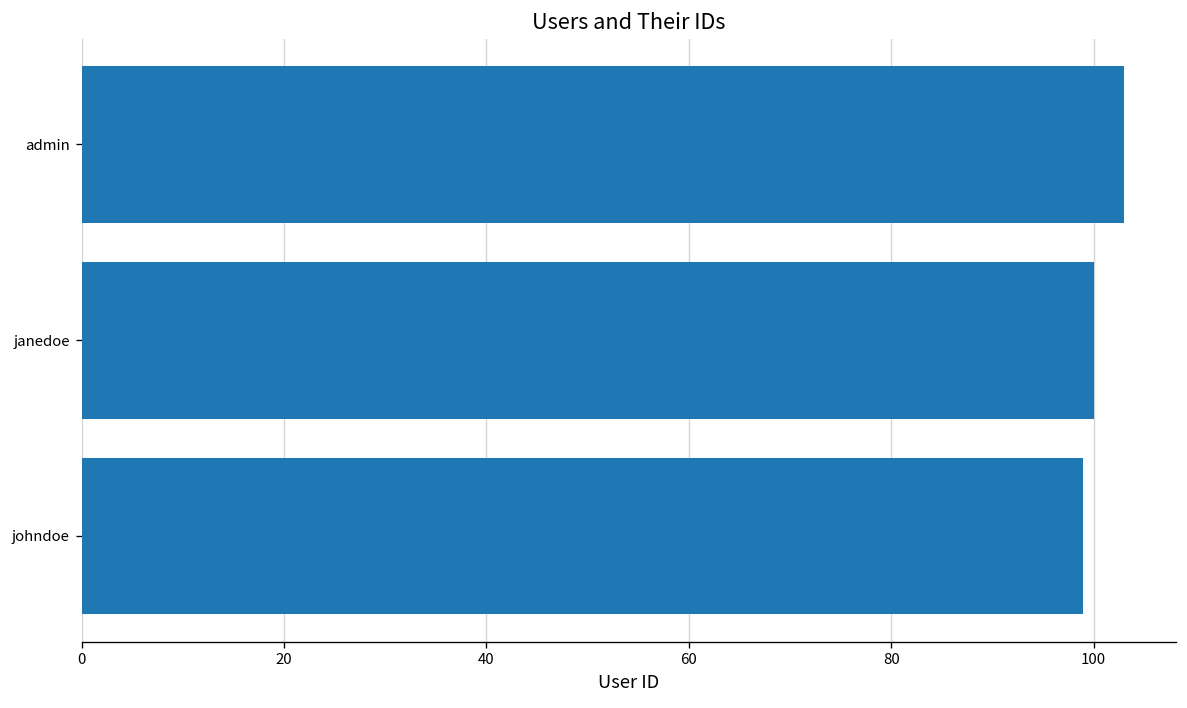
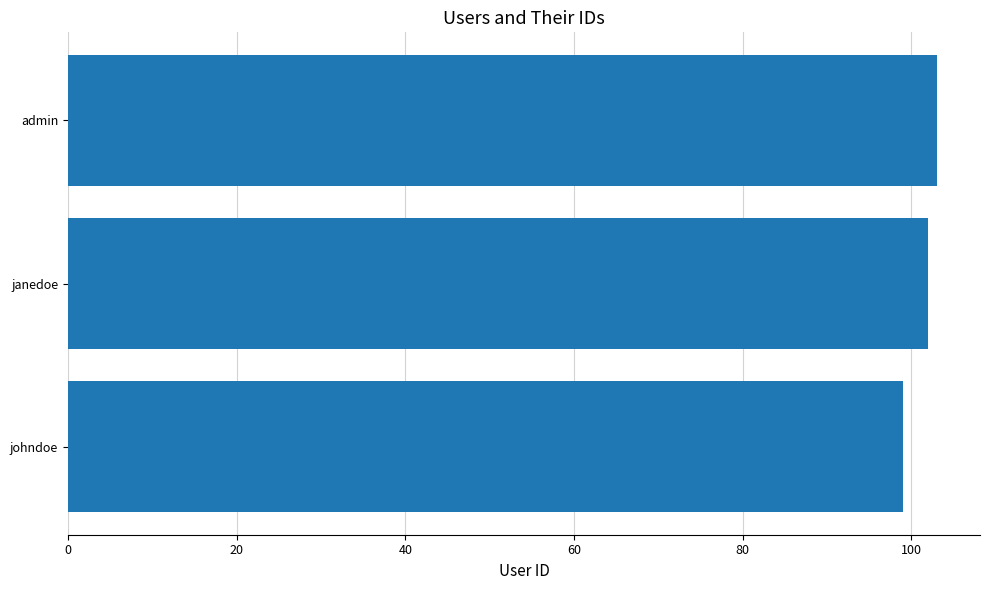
  {
    "admin": 103,
-   "janedoe": 100,
+   "janedoe": 102,
    "johndoe": 99
  }
